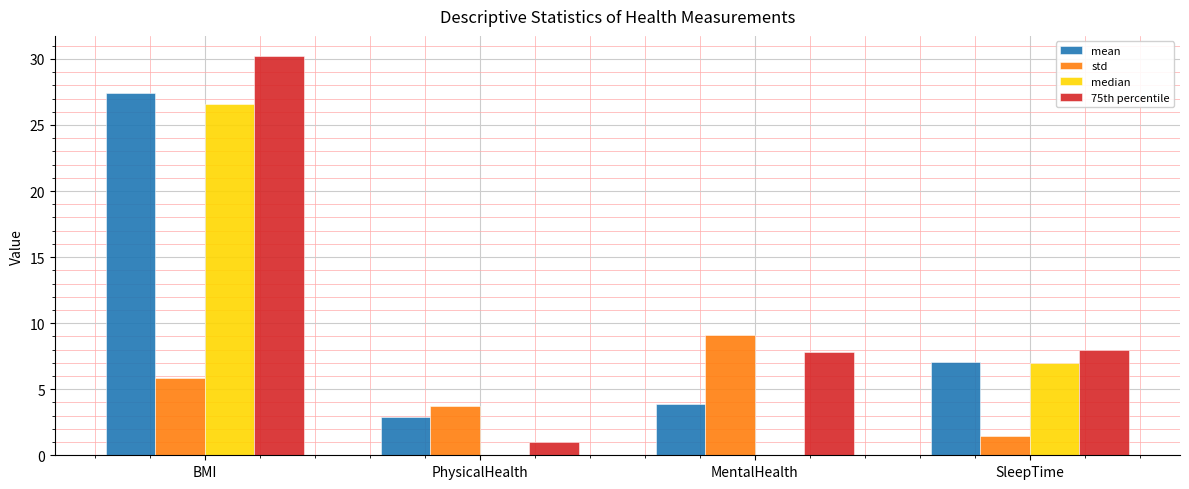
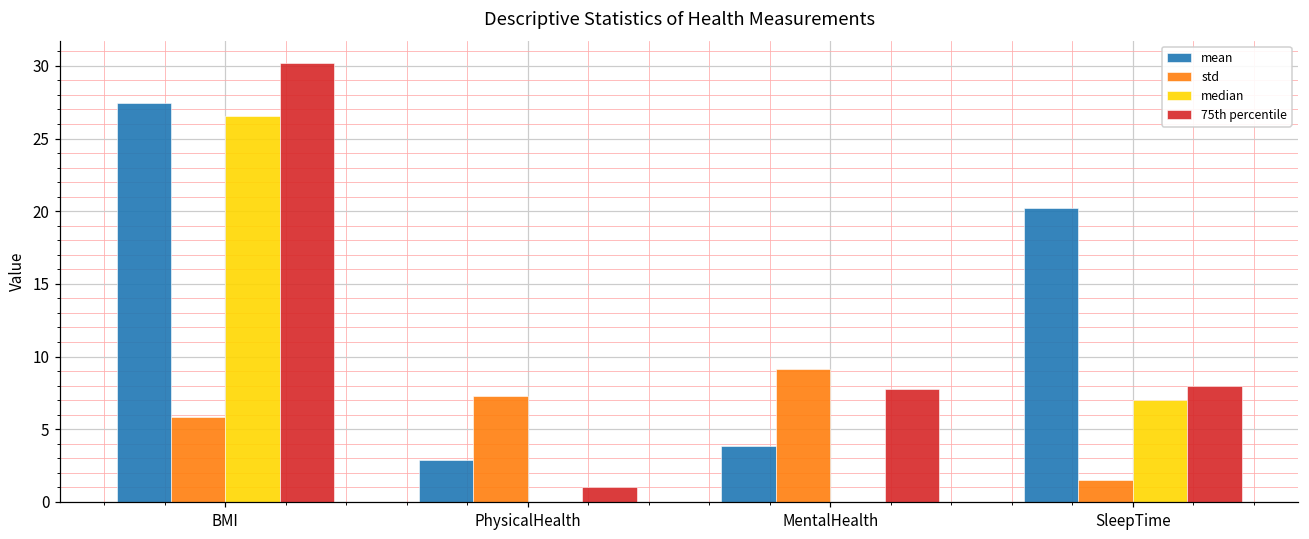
  {
    "mean": {
      "BMI": 27.4,
      "PhysicalHealth": 2.9,
      "MentalHealth": 3.9,
-     "SleepTime": 7.1
+     "SleepTime": 20.3
    },
    "std": {
      "BMI": 5.9,
-     "PhysicalHealth": 3.7,
+     "PhysicalHealth": 7.3,
      "MentalHealth": 9.1,
      "SleepTime": 1.5
    },
    "median": {
      "BMI": 26.6,
      "PhysicalHealth": 0.0,
      "MentalHealth": 0.0,
      "SleepTime": 7.0
    },
    "75th percentile": {
      "BMI": 30.2,
      "PhysicalHealth": 1.0,
      "MentalHealth": 7.8,
      "SleepTime": 8.0
    }
  }
